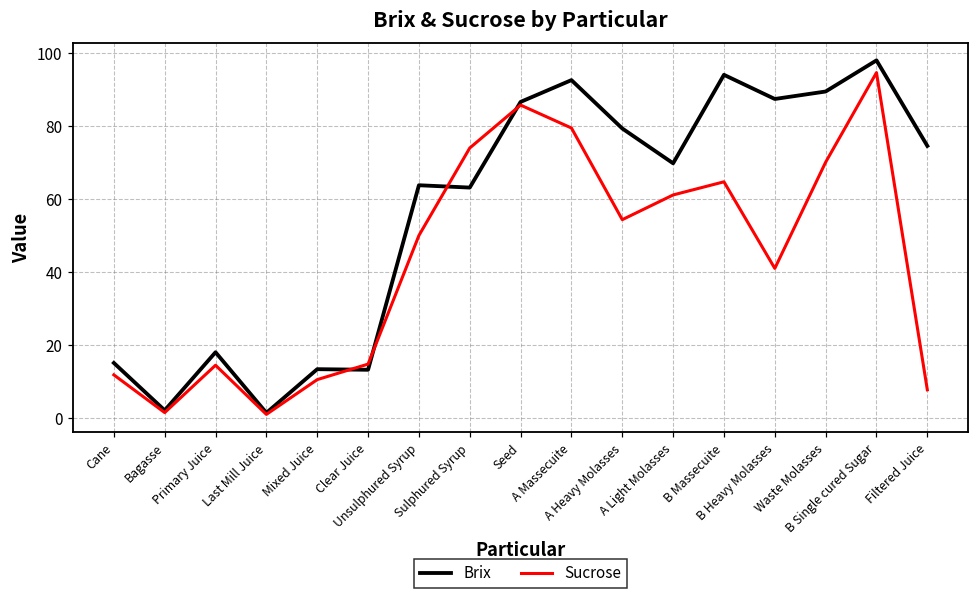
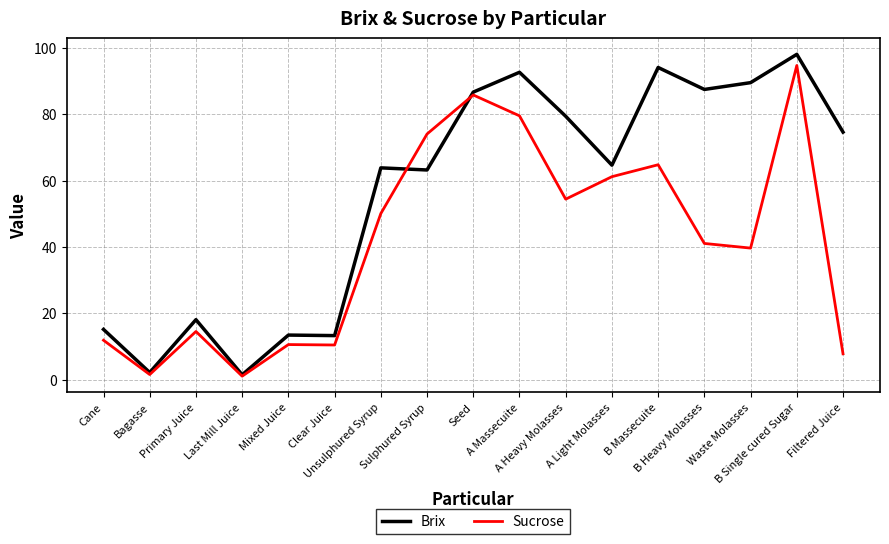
  {
    "Brix": {
      "Cane": 15,
      "Primary Juice": 18,
      "Mixed Juice": 13,
      "Clear Juice": 13,
      "Unsulphured Syrup": 64,
      "Sulphured Syrup": 63,
      "Seed": 87,
      "A Massecuite": 93,
      "A Heavy Molasses": 79,
-     "A Light Molasses": 70,
+     "A Light Molasses": 65,
      "B Massecuite": 94,
      "B Heavy Molasses": 87,
      "Waste Molasses": 90,
      "B Single cured Sugar": 98,
      "Filtered Juice": 75
    },
    "Sucrose": {
      "Cane": 12,
      "Primary Juice": 15,
      "Mixed Juice": 11,
-     "Clear Juice": 15,
+     "Clear Juice": 10,
      "Unsulphured Syrup": 50,
      "Sulphured Syrup": 74,
      "Seed": 86,
      "A Massecuite": 80,
      "A Heavy Molasses": 54,
      "A Light Molasses": 61,
      "B Massecuite": 65,
      "B Heavy Molasses": 41,
-     "Waste Molasses": 70,
+     "Waste Molasses": 40,
      "B Single cured Sugar": 95,
      "Filtered Juice": 8
    }
  }
